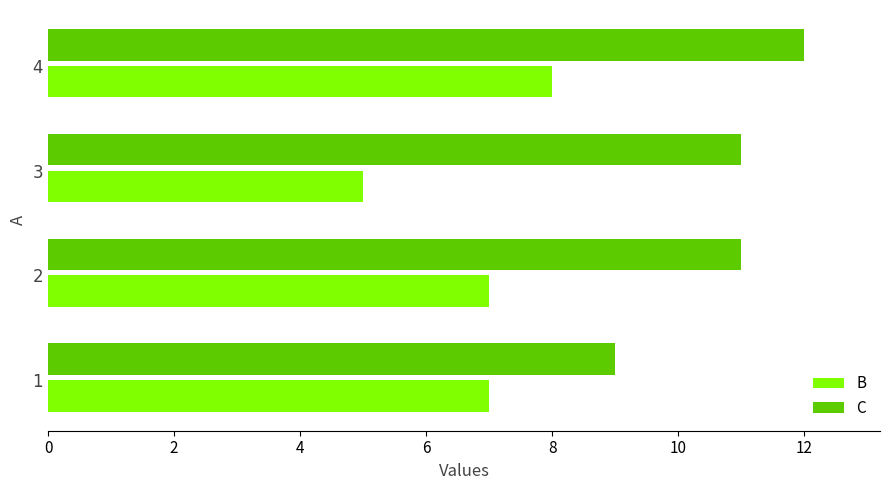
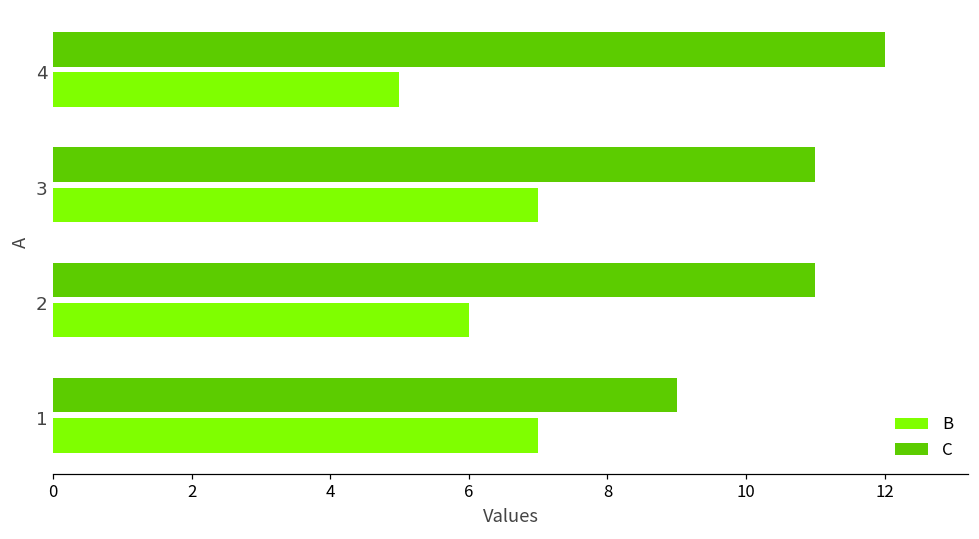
  {
    "B": {
-     "4": 8,
-     "3": 5,
-     "2": 7,
+     "4": 5,
+     "3": 7,
+     "2": 6,
      "1": 7
    },
    "C": {
      "4": 12,
      "3": 11,
      "2": 11,
      "1": 9
    }
  }
